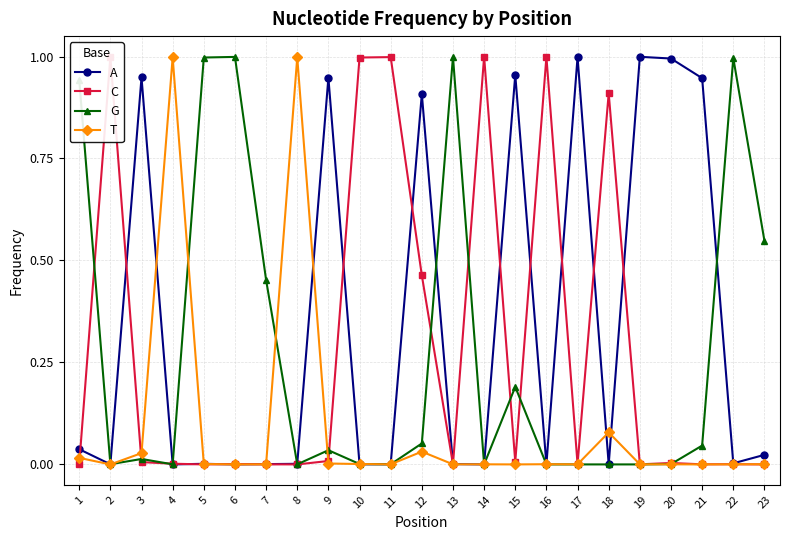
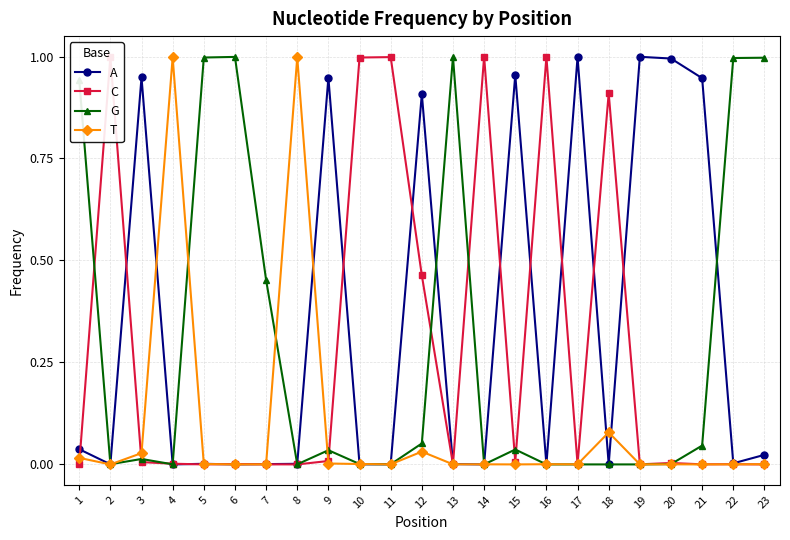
  {
    "A": {
      "1": 0.04,
      "3": 0.95,
      "9": 0.95,
      "12": 0.91,
      "15": 0.96,
      "17": 1.00,
      "19": 1.00,
      "20": 1.00,
      "21": 0.95,
      "23": 0.02
    },
    "C": {
      "1": 0.00,
      "3": 0.01,
      "10": 1.00,
      "11": 1.00,
      "12": 0.46,
      "14": 1.00,
      "15": 0.01,
      "16": 1.00,
      "18": 0.91
    },
    "G": {
      "3": 0.01,
      "5": 1.00,
      "6": 1.00,
      "7": 0.45,
      "9": 0.03,
      "12": 0.05,
      "13": 1.00,
-     "15": 0.19,
+     "15": 0.04,
      "21": 0.05,
      "22": 1.00,
-     "23": 0.55
+     "23": 1.00
    },
    "T": {
      "1": 0.02,
      "3": 0.03,
      "4": 1.00,
      "8": 1.00,
      "12": 0.03,
      "15": 0.00,
      "18": 0.08
    }
  }
